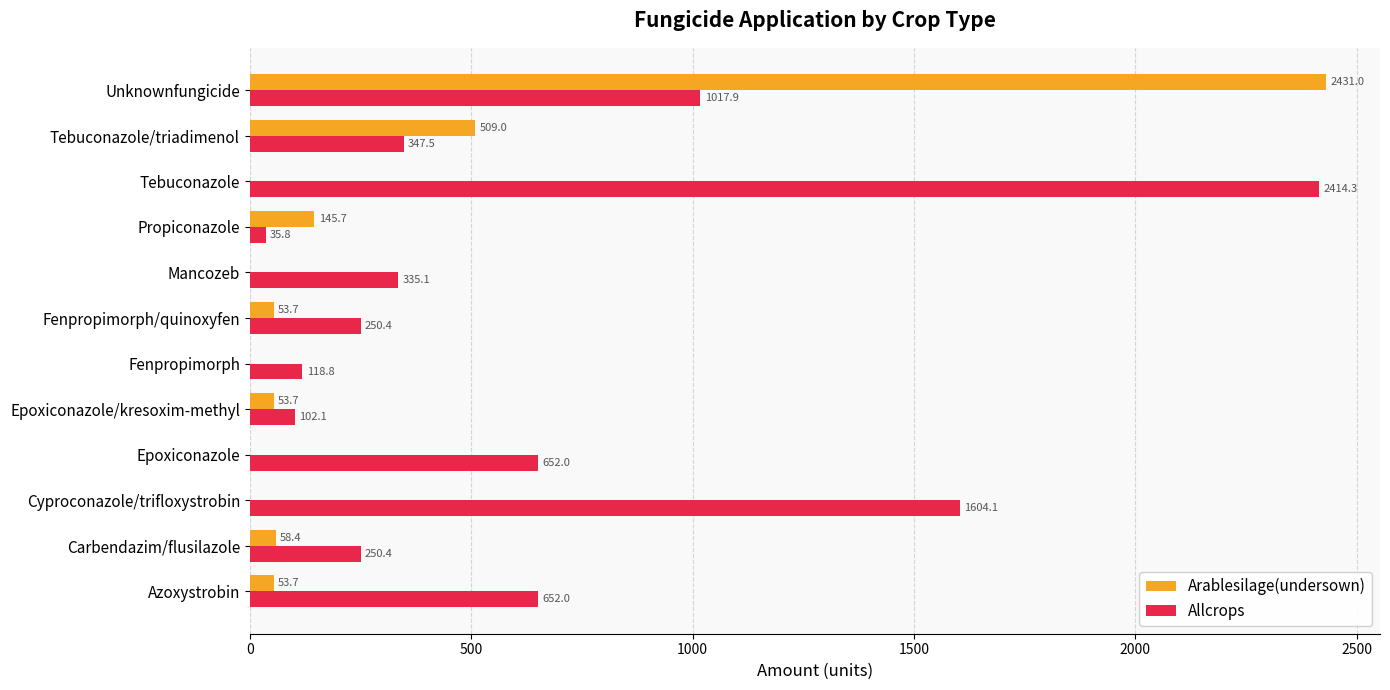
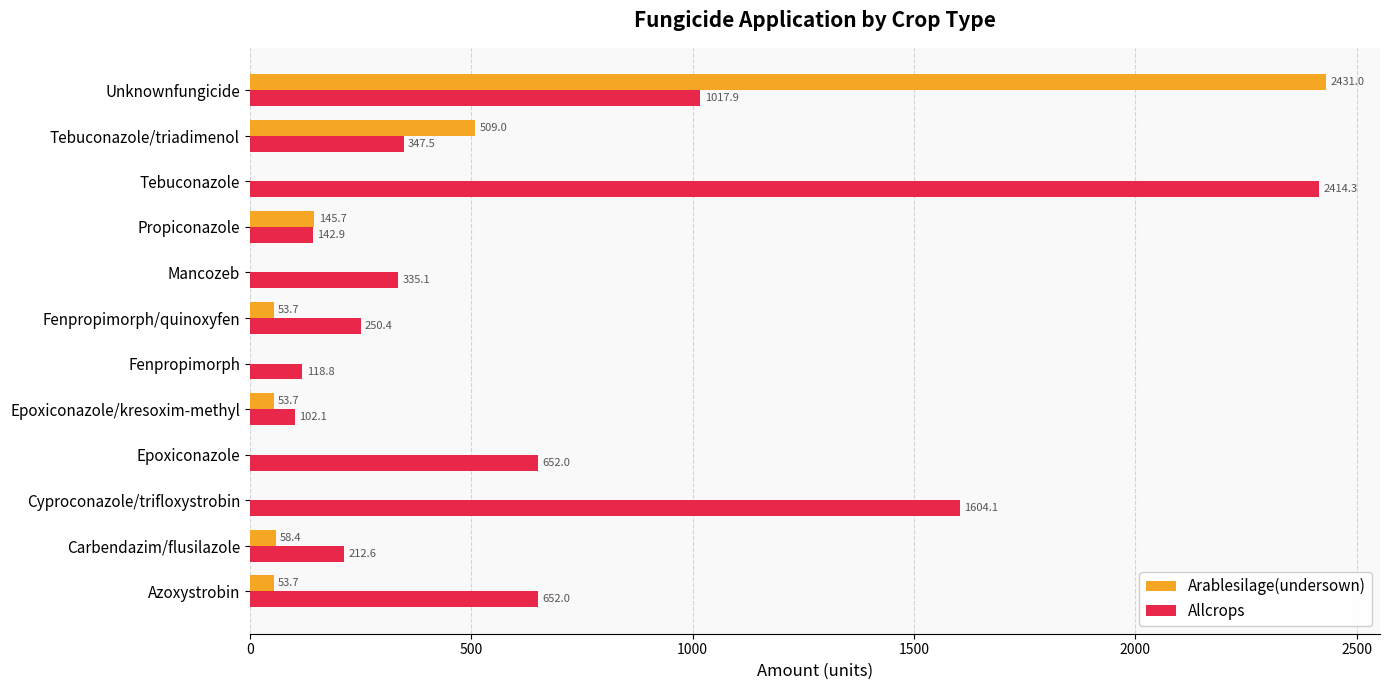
  {
    "Arablesilage(undersown)": {
      "Unknownfungicide": 2431.0,
      "Tebuconazole/triadimenol": 509.0,
      "Propiconazole": 145.7,
      "Fenpropimorph/quinoxyfen": 53.7,
      "Epoxiconazole/kresoxim-methyl": 53.7,
      "Carbendazim/flusilazole": 58.4,
      "Azoxystrobin": 53.7
    },
    "Allcrops": {
      "Unknownfungicide": 1017.9,
      "Tebuconazole/triadimenol": 347.5,
      "Tebuconazole": 2414.3,
-     "Propiconazole": 35.8,
+     "Propiconazole": 142.9,
      "Mancozeb": 335.1,
      "Fenpropimorph/quinoxyfen": 250.4,
      "Fenpropimorph": 118.8,
      "Epoxiconazole/kresoxim-methyl": 102.1,
      "Epoxiconazole": 652.0,
      "Cyproconazole/trifloxystrobin": 1604.1,
-     "Carbendazim/flusilazole": 250.4,
+     "Carbendazim/flusilazole": 212.6,
      "Azoxystrobin": 652.0
    }
  }
